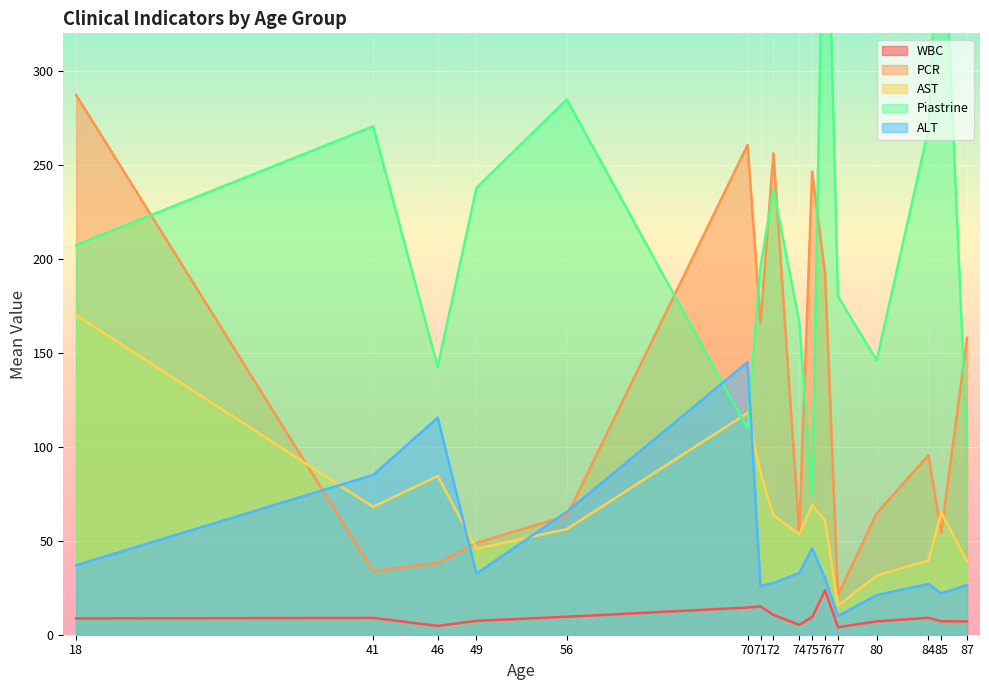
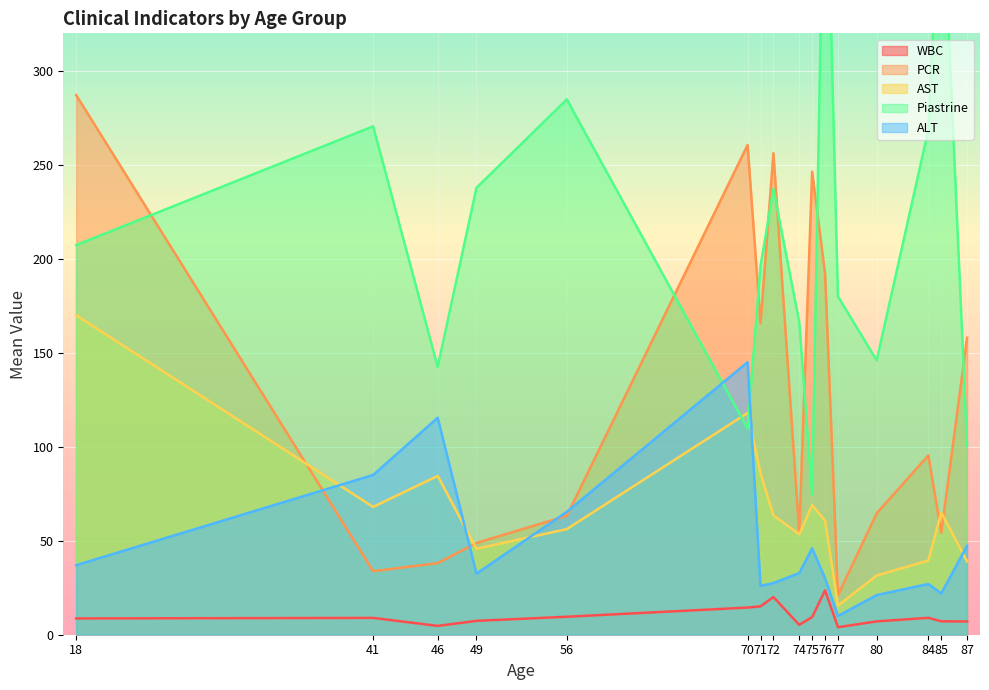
  {
    "WBC": {
      "18": 9,
      "41": 9,
      "46": 5,
      "49": 7,
      "56": 10,
      "70": 14,
      "71": 15,
-     "72": 11,
+     "72": 20,
      "74": 5,
      "75": 9,
      "76": 24,
      "77": 4,
      "80": 7,
      "84": 9,
      "85": 7,
      "87": 7
    },
    "Piastrine": {
      "18": 207,
      "41": 271,
      "46": 143,
      "49": 238,
      "56": 285,
      "70": 110,
      "71": 196,
      "72": 237,
      "74": 167,
      "75": 75,
      "77": 180,
      "80": 146,
      "87": 101
    },
    "ALT": {
      "18": 37,
      "41": 85,
      "46": 116,
      "49": 33,
      "56": 65,
      "70": 145,
      "71": 26,
      "72": 28,
      "74": 33,
      "75": 46,
      "76": 30,
      "77": 10,
      "80": 21,
      "84": 27,
      "85": 22,
-     "87": 27
+     "87": 47
    }
  }
